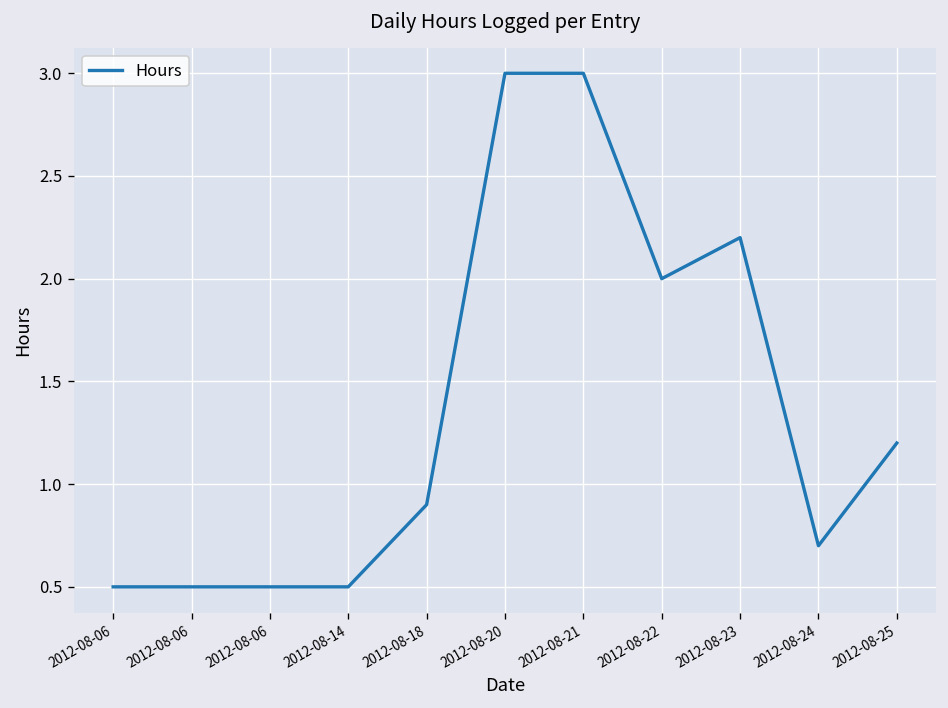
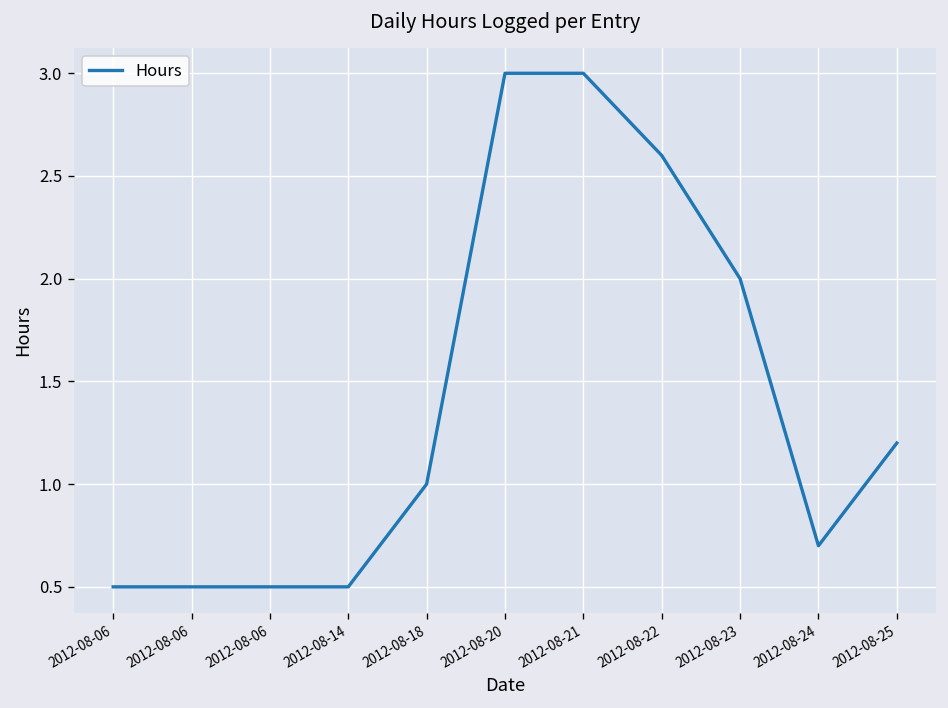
  {
    "2012-08-14": 0.5,
-   "2012-08-18": 0.9,
+   "2012-08-18": 1.0,
    "2012-08-20": 3.0,
    "2012-08-21": 3.0,
-   "2012-08-22": 2.0,
-   "2012-08-23": 2.2,
+   "2012-08-22": 2.6,
+   "2012-08-23": 2.0,
    "2012-08-24": 0.7,
    "2012-08-25": 1.2
  }
